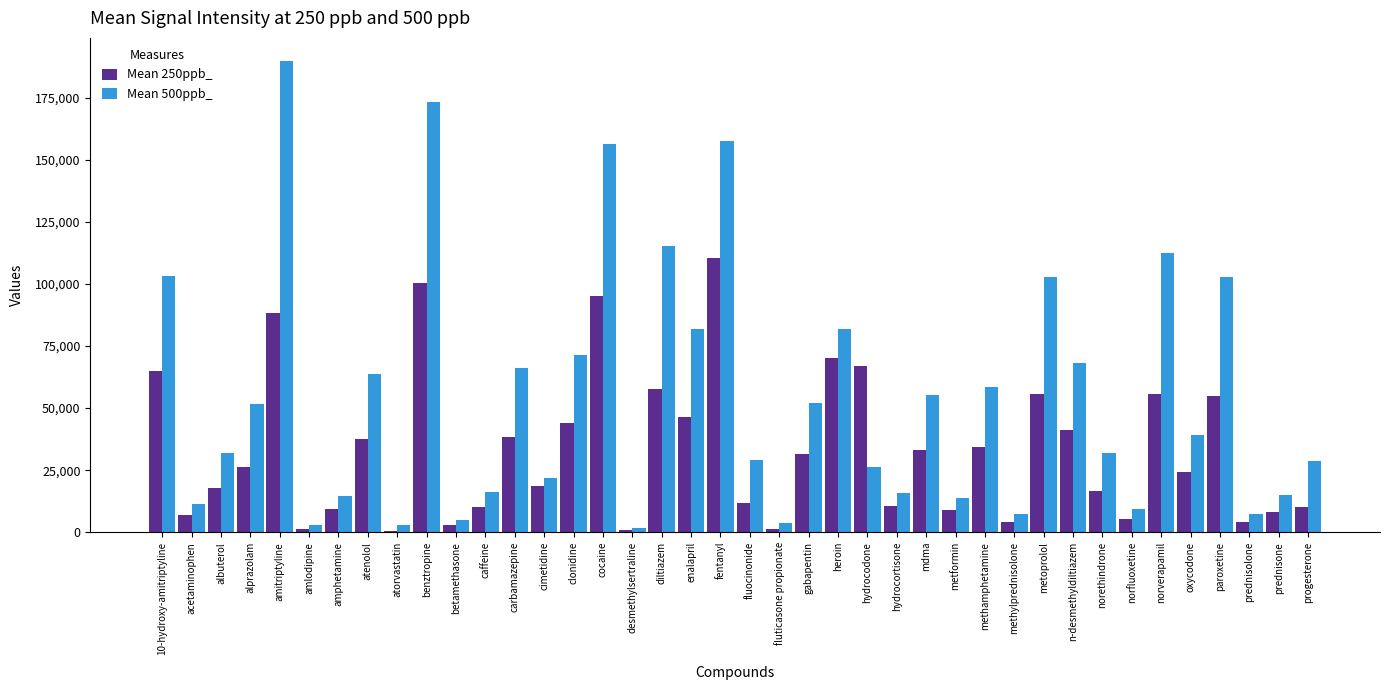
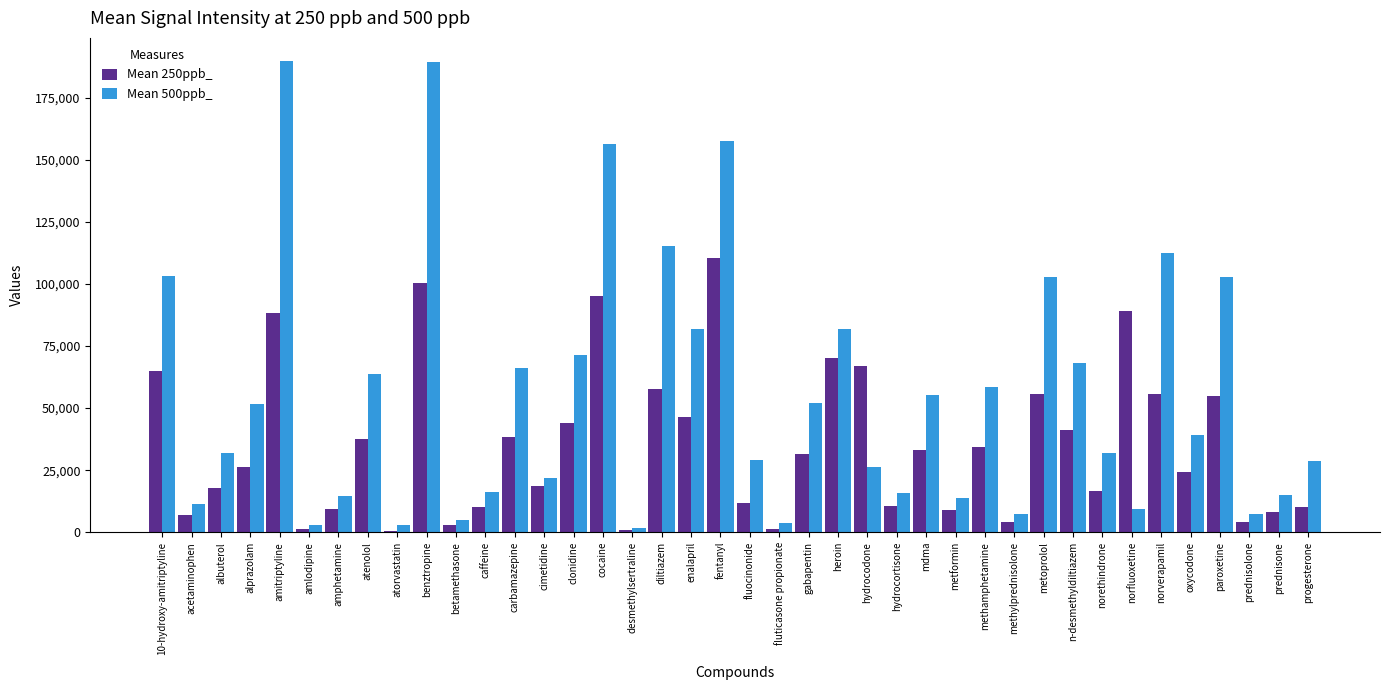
  {
    "Mean 250ppb_": {
      "10-hydroxy-amitriptyline": "65,000",
      "acetaminophen": "7,000",
      "albuterol": "18,000",
      "alprazolam": "26,000",
      "amitriptyline": "88,000",
      "amlodipine": "1,000",
      "amphetamine": "9,000",
      "atenolol": "37,000",
      "benztropine": "101,000",
      "betamethasone": "3,000",
      "caffeine": "10,000",
      "carbamazepine": "38,000",
      "cimetidine": "19,000",
      "clonidine": "44,000",
      "cocaine": "95,000",
      "diltiazem": "58,000",
      "enalapril": "47,000",
      "fentanyl": "111,000",
      "fluocinonide": "12,000",
      "fluticasone propionate": "1,000",
      "gabapentin": "31,000",
      "heroin": "70,000",
      "hydrocodone": "67,000",
      "hydrocortisone": "10,000",
      "mdma": "33,000",
      "metformin": "9,000",
      "methamphetamine": "34,000",
      "methylprednisolone": "4,000",
      "metoprolol": "56,000",
      "n-desmethyldiltiazem": "41,000",
      "norethindrone": "17,000",
-     "norfluoxetine": "5,000",
+     "norfluoxetine": "89,000",
      "norverapamil": "56,000",
      "oxycodone": "24,000",
      "paroxetine": "55,000",
      "prednisolone": "4,000",
      "prednisone": "8,000",
      "progesterone": "10,000"
    },
    "Mean 500ppb_": {
      "10-hydroxy-amitriptyline": "103,000",
      "acetaminophen": "12,000",
      "albuterol": "32,000",
      "alprazolam": "52,000",
      "amitriptyline": "190,000",
      "amlodipine": "3,000",
      "amphetamine": "15,000",
      "atenolol": "64,000",
      "atorvastatin": "3,000",
-     "benztropine": "173,000",
+     "benztropine": "190,000",
      "betamethasone": "5,000",
      "caffeine": "16,000",
      "carbamazepine": "66,000",
      "cimetidine": "22,000",
      "clonidine": "71,000",
      "cocaine": "156,000",
      "desmethylsertraline": "2,000",
      "diltiazem": "115,000",
      "enalapril": "82,000",
      "fentanyl": "158,000",
      "fluocinonide": "29,000",
      "fluticasone propionate": "4,000",
      "gabapentin": "52,000",
      "heroin": "82,000",
      "hydrocodone": "26,000",
      "hydrocortisone": "16,000",
      "mdma": "55,000",
      "metformin": "14,000",
      "methamphetamine": "58,000",
      "methylprednisolone": "7,000",
      "metoprolol": "103,000",
      "n-desmethyldiltiazem": "68,000",
      "norethindrone": "32,000",
      "norfluoxetine": "9,000",
      "norverapamil": "113,000",
      "oxycodone": "39,000",
      "paroxetine": "103,000",
      "prednisolone": "7,000",
      "prednisone": "15,000",
      "progesterone": "29,000"
    }
  }
